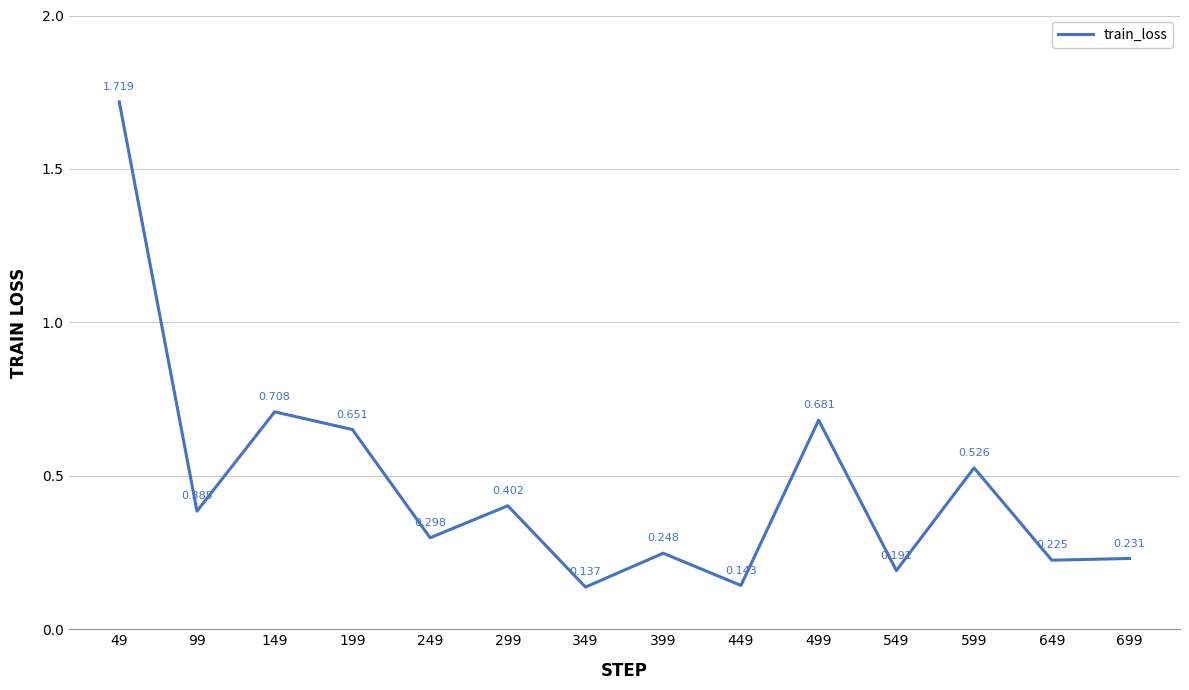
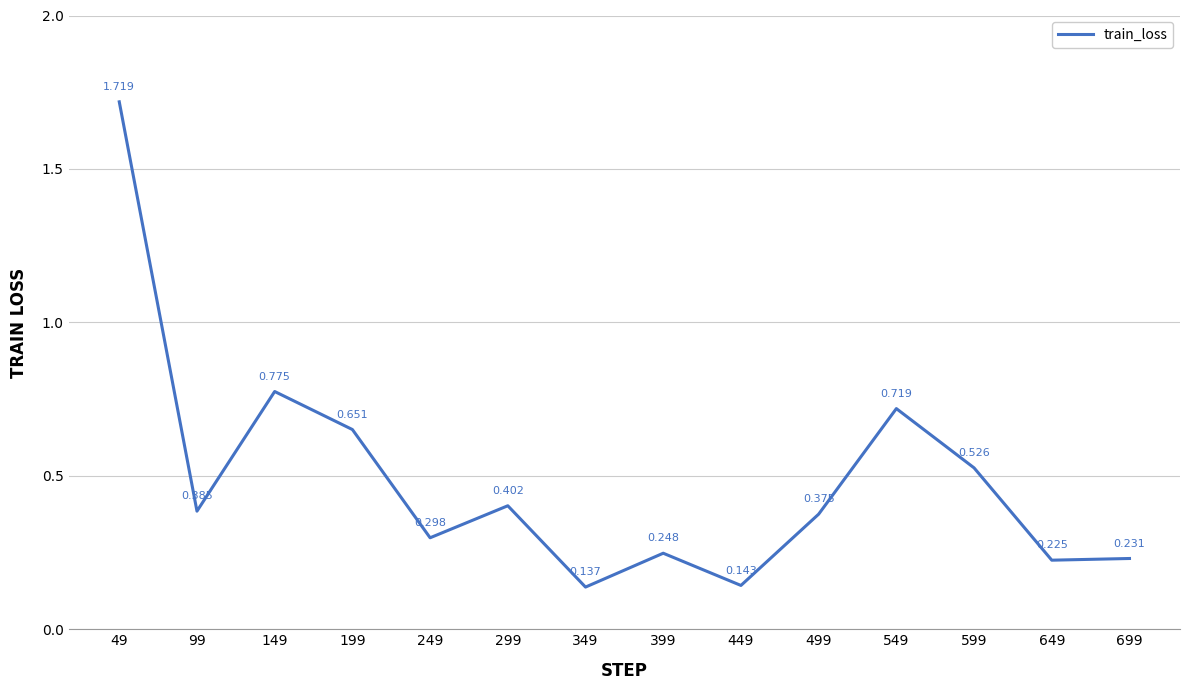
  {
    "49": 1.719,
    "99": 0.385,
-   "149": 0.708,
+   "149": 0.775,
    "199": 0.651,
    "249": 0.298,
    "299": 0.402,
    "349": 0.137,
    "399": 0.248,
    "449": 0.143,
-   "499": 0.681,
-   "549": 0.191,
+   "499": 0.375,
+   "549": 0.719,
    "599": 0.526,
    "649": 0.225,
    "699": 0.231
  }
